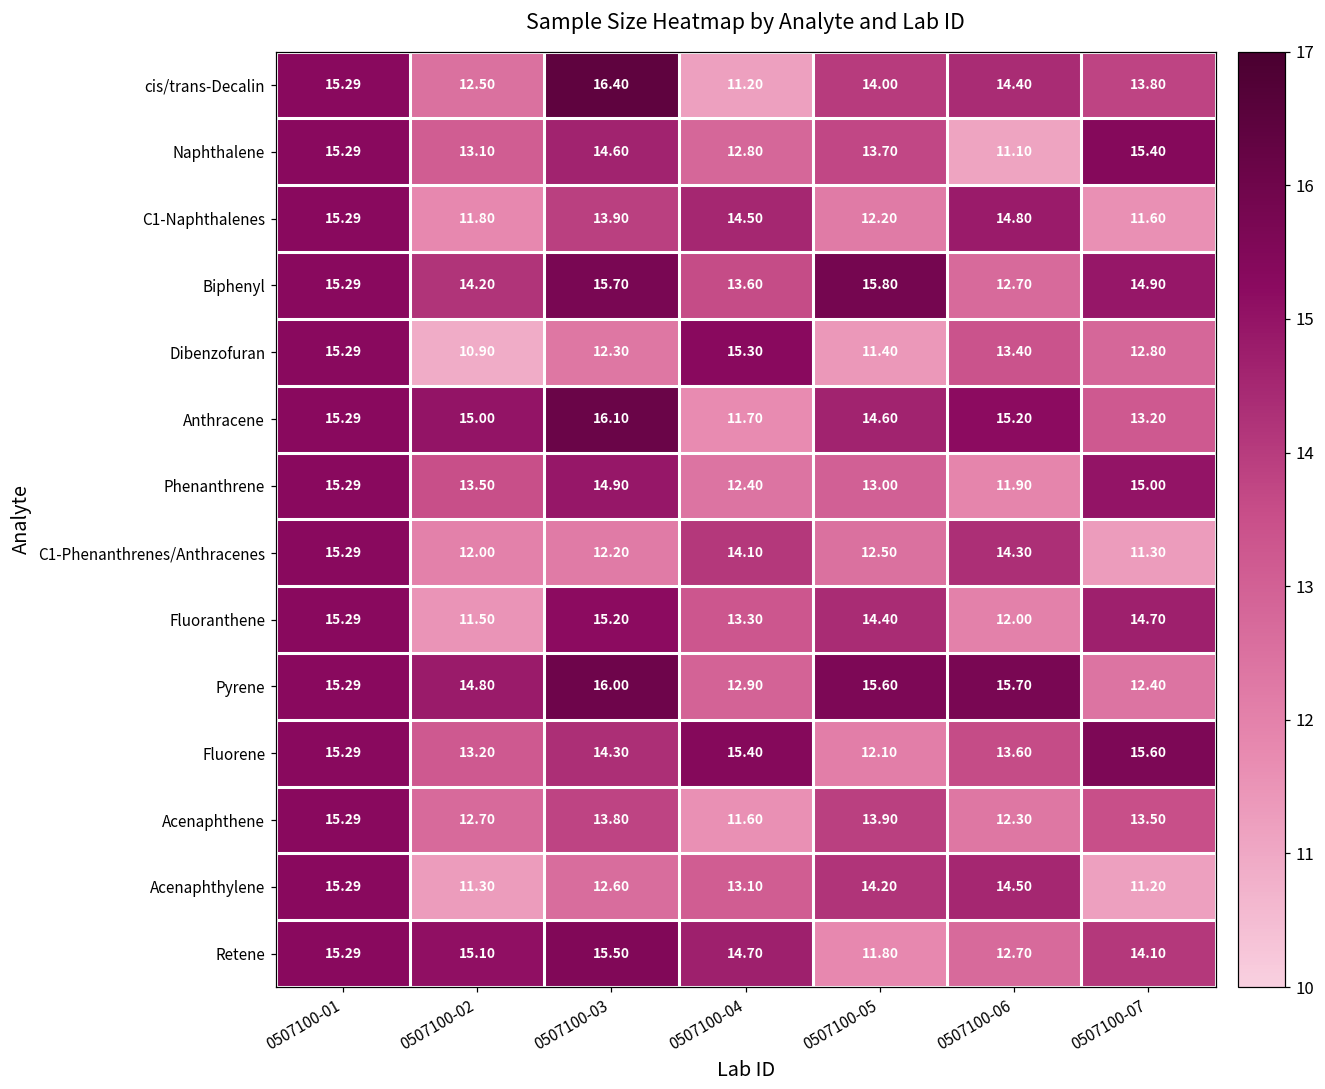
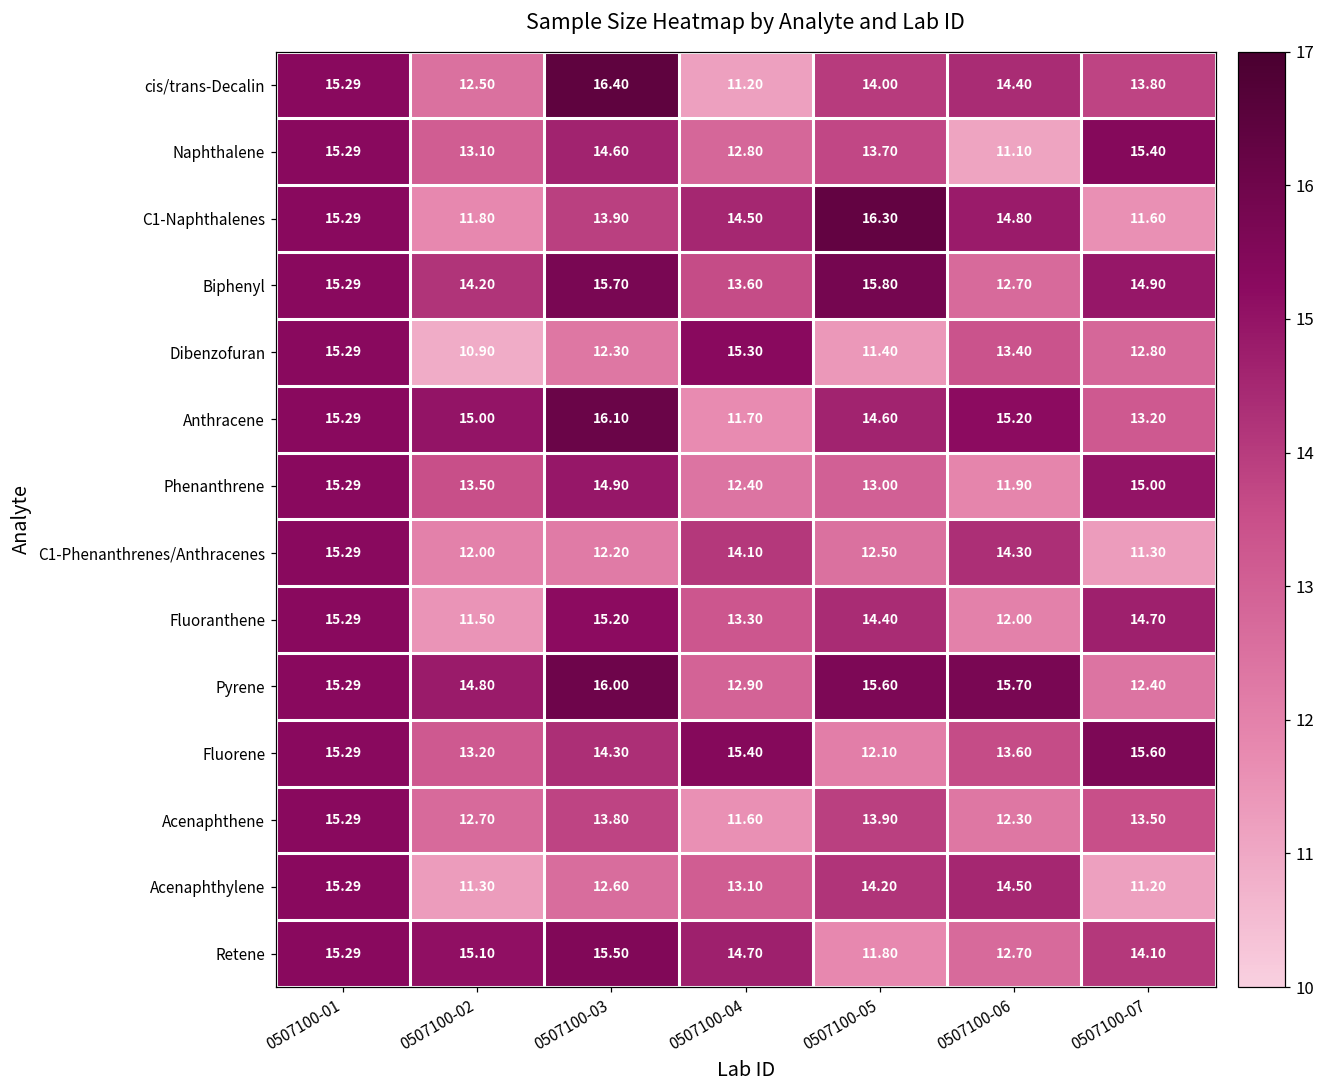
  {
    "cis/trans-Decalin": {
      "0507100-01": 15.29,
      "0507100-02": 12.50,
      "0507100-03": 16.40,
      "0507100-04": 11.20,
      "0507100-05": 14.00,
      "0507100-06": 14.40,
      "0507100-07": 13.80
    },
    "Naphthalene": {
      "0507100-01": 15.29,
      "0507100-02": 13.10,
      "0507100-03": 14.60,
      "0507100-04": 12.80,
      "0507100-05": 13.70,
      "0507100-06": 11.10,
      "0507100-07": 15.40
    },
    "C1-Naphthalenes": {
      "0507100-01": 15.29,
      "0507100-02": 11.80,
      "0507100-03": 13.90,
      "0507100-04": 14.50,
-     "0507100-05": 12.20,
+     "0507100-05": 16.30,
      "0507100-06": 14.80,
      "0507100-07": 11.60
    },
    "Biphenyl": {
      "0507100-01": 15.29,
      "0507100-02": 14.20,
      "0507100-03": 15.70,
      "0507100-04": 13.60,
      "0507100-05": 15.80,
      "0507100-06": 12.70,
      "0507100-07": 14.90
    },
    "Dibenzofuran": {
      "0507100-01": 15.29,
      "0507100-02": 10.90,
      "0507100-03": 12.30,
      "0507100-04": 15.30,
      "0507100-05": 11.40,
      "0507100-06": 13.40,
      "0507100-07": 12.80
    },
    "Anthracene": {
      "0507100-01": 15.29,
      "0507100-02": 15.00,
      "0507100-03": 16.10,
      "0507100-04": 11.70,
      "0507100-05": 14.60,
      "0507100-06": 15.20,
      "0507100-07": 13.20
    },
    "Phenanthrene": {
      "0507100-01": 15.29,
      "0507100-02": 13.50,
      "0507100-03": 14.90,
      "0507100-04": 12.40,
      "0507100-05": 13.00,
      "0507100-06": 11.90,
      "0507100-07": 15.00
    },
    "C1-Phenanthrenes/Anthracenes": {
      "0507100-01": 15.29,
      "0507100-02": 12.00,
      "0507100-03": 12.20,
      "0507100-04": 14.10,
      "0507100-05": 12.50,
      "0507100-06": 14.30,
      "0507100-07": 11.30
    },
    "Fluoranthene": {
      "0507100-01": 15.29,
      "0507100-02": 11.50,
      "0507100-03": 15.20,
      "0507100-04": 13.30,
      "0507100-05": 14.40,
      "0507100-06": 12.00,
      "0507100-07": 14.70
    },
    "Pyrene": {
      "0507100-01": 15.29,
      "0507100-02": 14.80,
      "0507100-03": 16.00,
      "0507100-04": 12.90,
      "0507100-05": 15.60,
      "0507100-06": 15.70,
      "0507100-07": 12.40
    },
    "Fluorene": {
      "0507100-01": 15.29,
      "0507100-02": 13.20,
      "0507100-03": 14.30,
      "0507100-04": 15.40,
      "0507100-05": 12.10,
      "0507100-06": 13.60,
      "0507100-07": 15.60
    },
    "Acenaphthene": {
      "0507100-01": 15.29,
      "0507100-02": 12.70,
      "0507100-03": 13.80,
      "0507100-04": 11.60,
      "0507100-05": 13.90,
      "0507100-06": 12.30,
      "0507100-07": 13.50
    },
    "Acenaphthylene": {
      "0507100-01": 15.29,
      "0507100-02": 11.30,
      "0507100-03": 12.60,
      "0507100-04": 13.10,
      "0507100-05": 14.20,
      "0507100-06": 14.50,
      "0507100-07": 11.20
    },
    "Retene": {
      "0507100-01": 15.29,
      "0507100-02": 15.10,
      "0507100-03": 15.50,
      "0507100-04": 14.70,
      "0507100-05": 11.80,
      "0507100-06": 12.70,
      "0507100-07": 14.10
    }
  }
